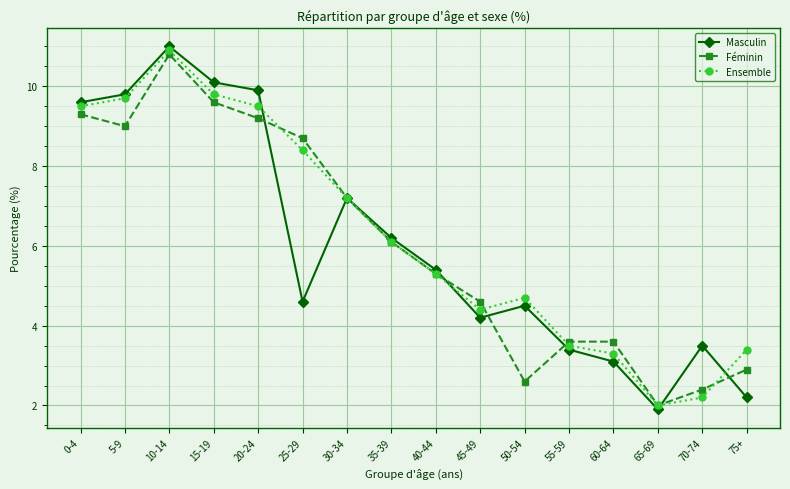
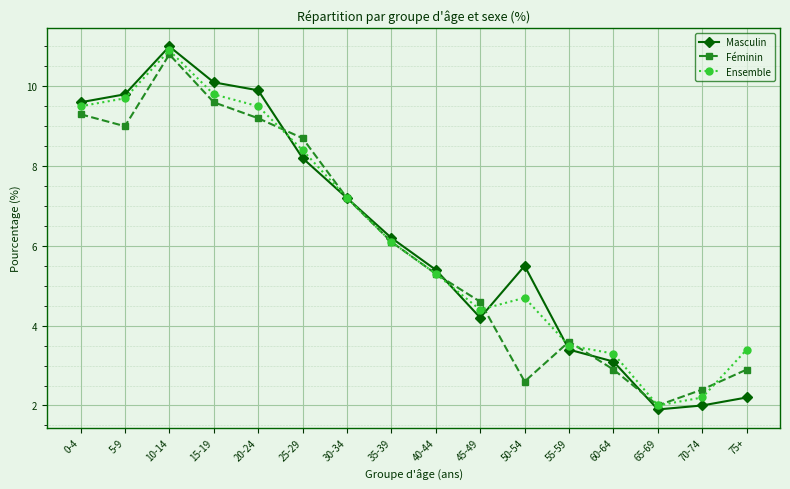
  {
    "Masculin": {
      "0-4": 9.6,
      "5-9": 9.8,
      "10-14": 11.0,
      "15-19": 10.1,
      "20-24": 9.9,
-     "25-29": 4.6,
+     "25-29": 8.2,
      "35-39": 6.2,
      "40-44": 5.4,
      "45-49": 4.2,
-     "50-54": 4.5,
+     "50-54": 5.5,
      "55-59": 3.4,
      "60-64": 3.1,
      "65-69": 1.9,
-     "70-74": 3.5,
+     "70-74": 2.0,
      "75+": 2.2
    },
    "Féminin": {
      "0-4": 9.3,
      "5-9": 9.0,
      "10-14": 10.8,
      "15-19": 9.6,
      "20-24": 9.2,
      "25-29": 8.7,
      "45-49": 4.6,
      "50-54": 2.6,
      "55-59": 3.6,
-     "60-64": 3.6,
+     "60-64": 2.9,
      "70-74": 2.4,
      "75+": 2.9
    },
    "Ensemble": {
      "0-4": 9.5,
      "5-9": 9.7,
      "10-14": 10.9,
      "15-19": 9.8,
      "20-24": 9.5,
      "25-29": 8.4,
      "45-49": 4.4,
      "50-54": 4.7,
      "55-59": 3.5,
      "60-64": 3.3,
      "70-74": 2.2,
      "75+": 3.4
    }
  }
